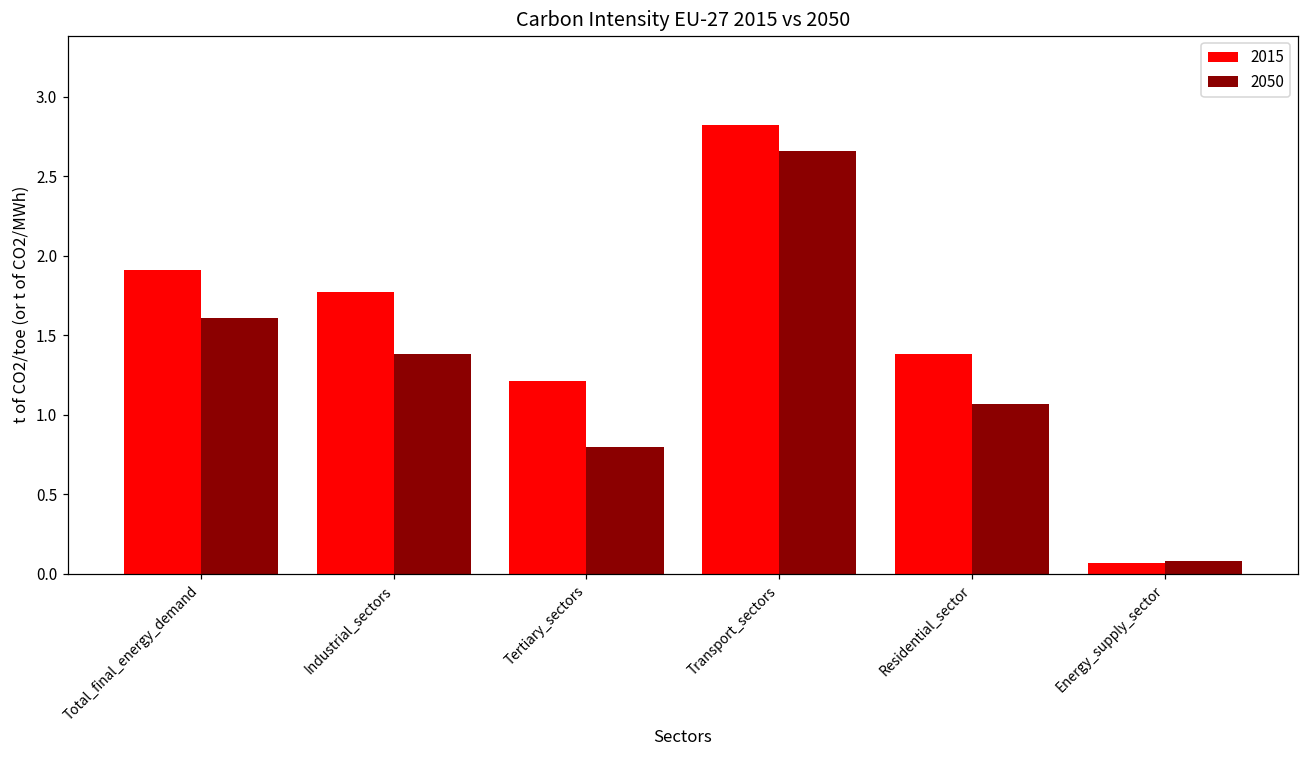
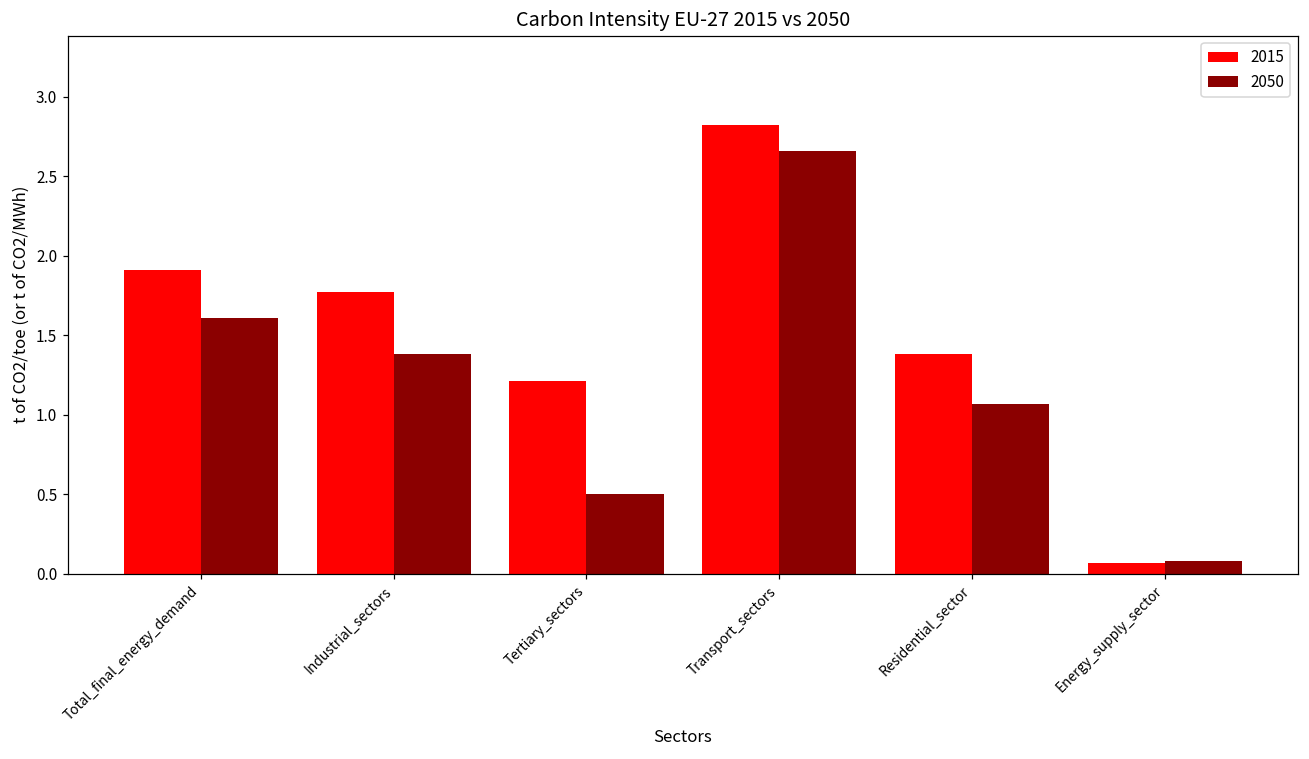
  {
    "2015": {
      "Total_final_energy_demand": 1.9,
      "Industrial_sectors": 1.77,
      "Tertiary_sectors": 1.2,
      "Transport_sectors": 2.82,
      "Residential_sector": 1.38,
      "Energy_supply_sector": 0.07
    },
    "2050": {
      "Total_final_energy_demand": 1.6,
      "Industrial_sectors": 1.38,
-     "Tertiary_sectors": 0.8,
+     "Tertiary_sectors": 0.5,
      "Transport_sectors": 2.66,
      "Residential_sector": 1.07,
      "Energy_supply_sector": 0.08
    }
  }
